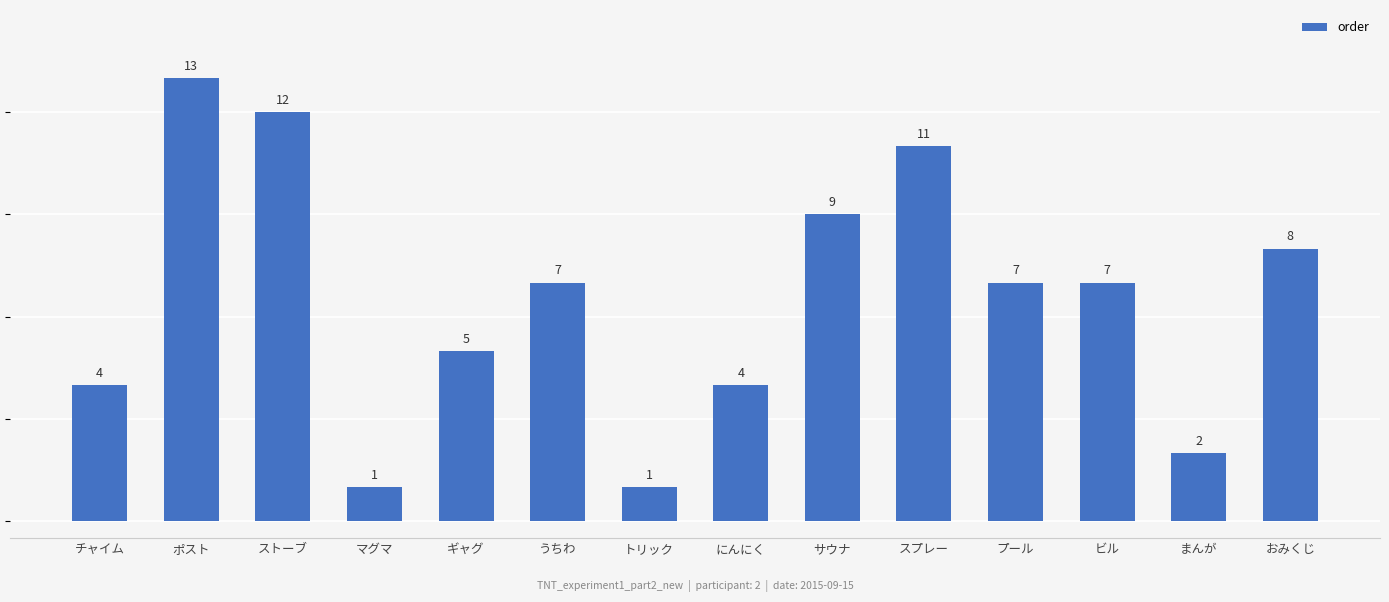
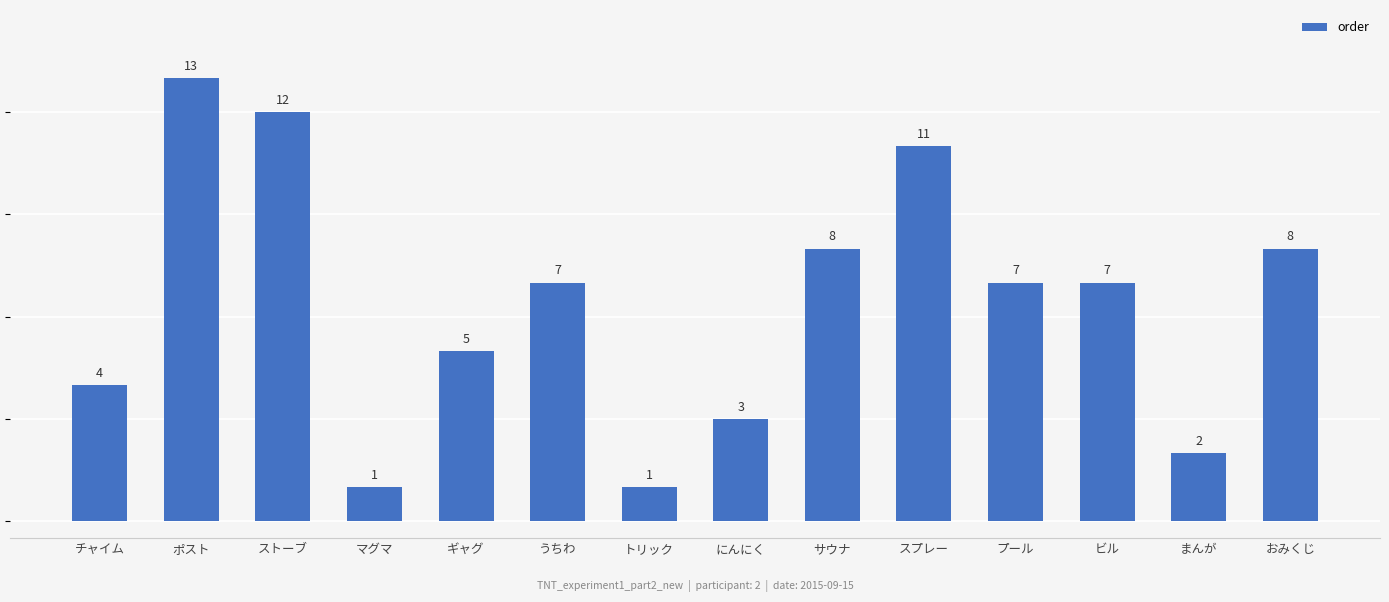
  {
    "チャイム": 4,
    "ポスト": 13,
    "ストーブ": 12,
    "マグマ": 1,
    "ギャグ": 5,
    "うちわ": 7,
    "トリック": 1,
-   "にんにく": 4,
-   "サウナ": 9,
+   "にんにく": 3,
+   "サウナ": 8,
    "スプレー": 11,
    "プール": 7,
    "ビル": 7,
    "まんが": 2,
    "おみくじ": 8
  }
